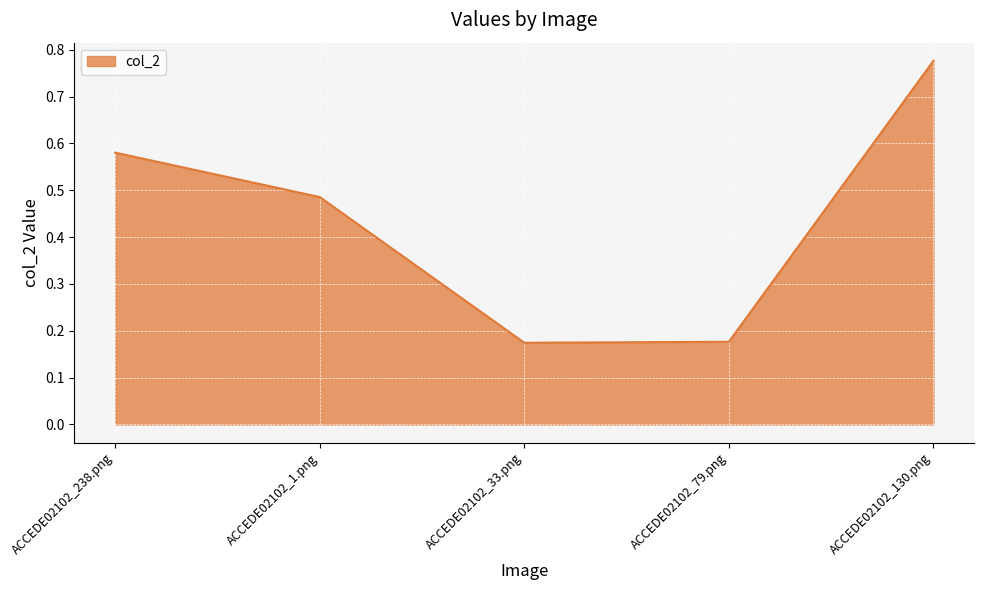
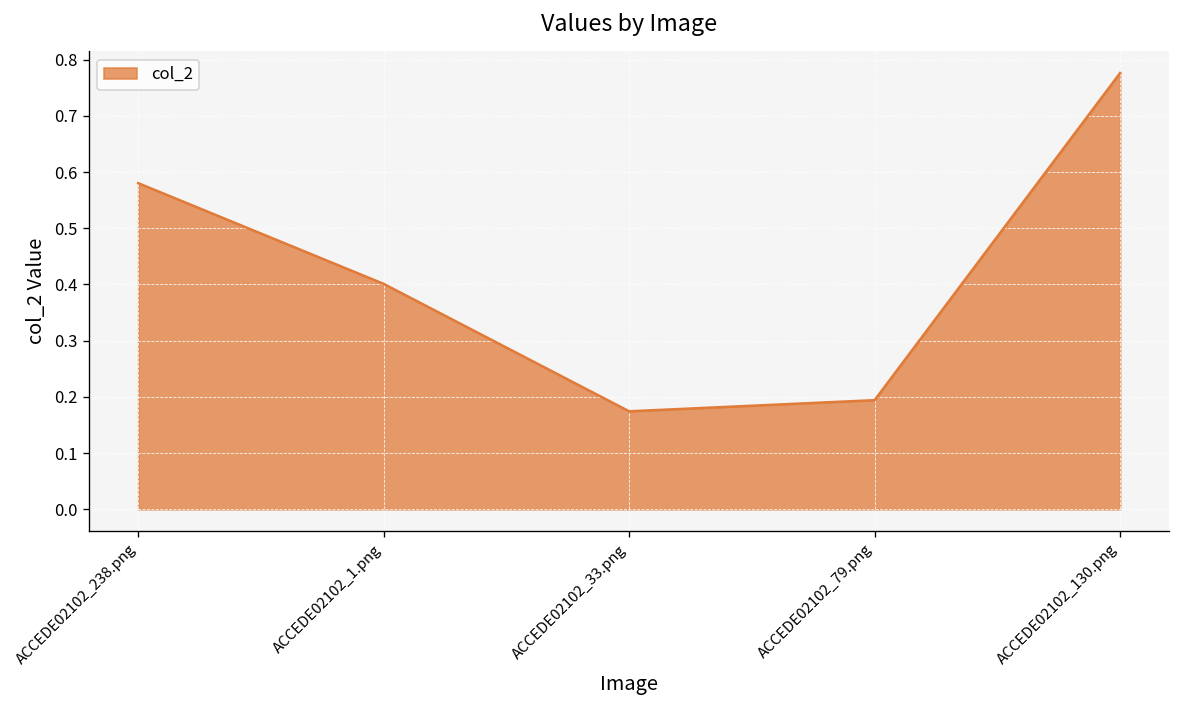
  {
    "ACCEDE02102_238.png": 0.58,
-   "ACCEDE02102_1.png": 0.49,
+   "ACCEDE02102_1.png": 0.40,
    "ACCEDE02102_33.png": 0.17,
-   "ACCEDE02102_79.png": 0.18,
+   "ACCEDE02102_79.png": 0.19,
    "ACCEDE02102_130.png": 0.78
  }
